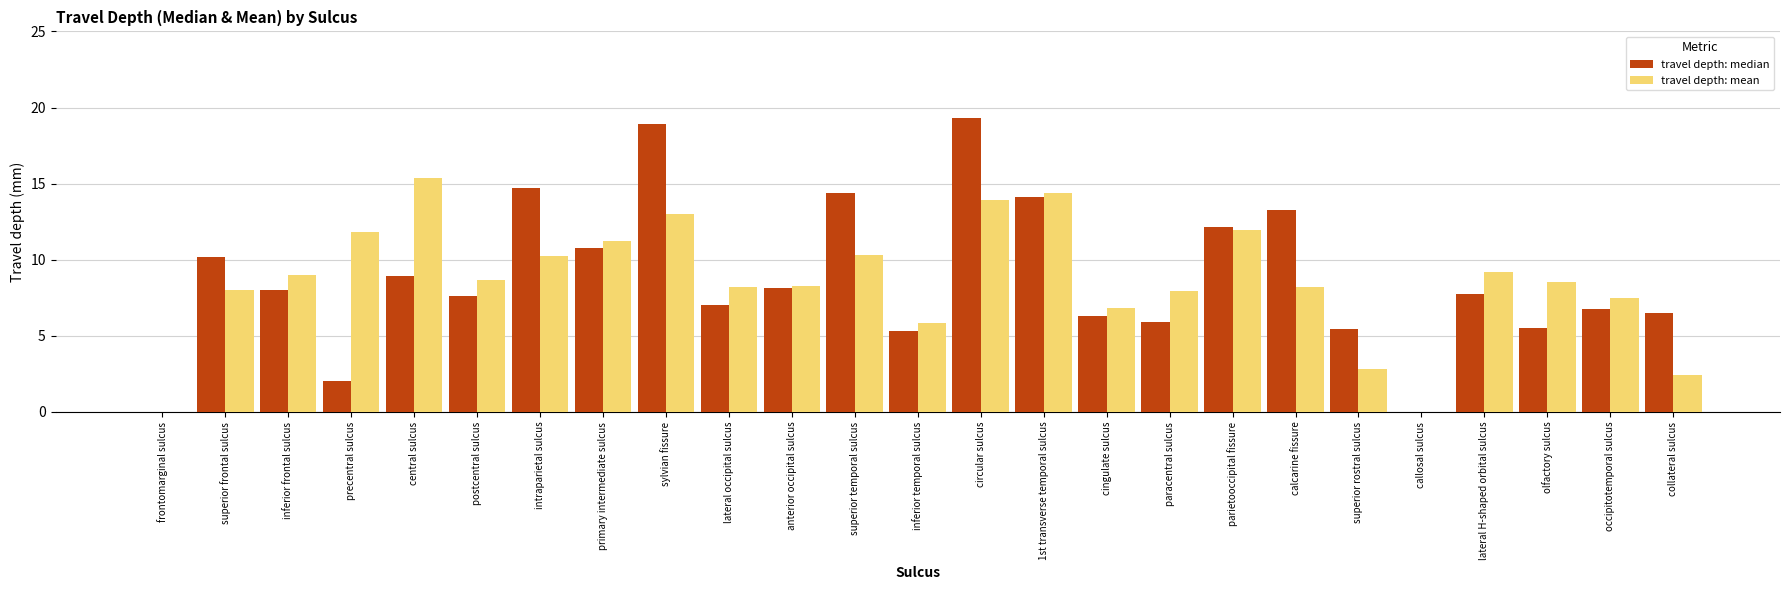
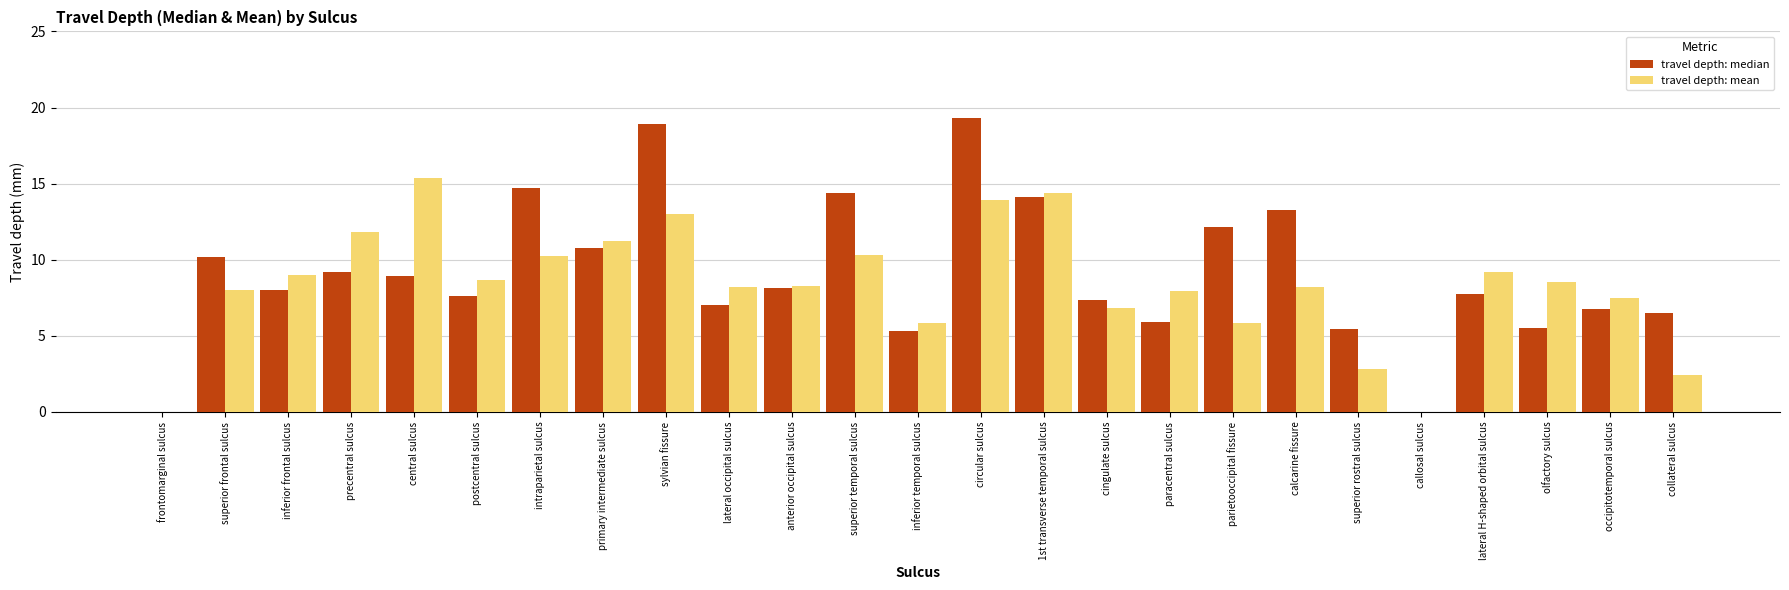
  {
    "travel depth: median": {
      "frontomarginal sulcus": 0.0,
      "superior frontal sulcus": 10.2,
      "inferior frontal sulcus": 8.0,
-     "precentral sulcus": 2.0,
+     "precentral sulcus": 9.2,
      "central sulcus": 8.9,
      "postcentral sulcus": 7.6,
      "intraparietal sulcus": 14.7,
      "primary intermediate sulcus": 10.8,
      "sylvian fissure": 18.9,
      "lateral occipital sulcus": 7.0,
      "anterior occipital sulcus": 8.2,
      "superior temporal sulcus": 14.4,
      "inferior temporal sulcus": 5.3,
      "circular sulcus": 19.3,
      "1st transverse temporal sulcus": 14.1,
-     "cingulate sulcus": 6.3,
+     "cingulate sulcus": 7.4,
      "paracentral sulcus": 5.9,
      "parietooccipital fissure": 12.2,
      "calcarine fissure": 13.3,
      "superior rostral sulcus": 5.5,
      "callosal sulcus": 0.0,
      "lateral H-shaped orbital sulcus": 7.8,
      "olfactory sulcus": 5.5,
      "occipitotemporal sulcus": 6.7,
      "collateral sulcus": 6.5
    },
    "travel depth: mean": {
      "frontomarginal sulcus": 0.0,
      "superior frontal sulcus": 8.0,
      "inferior frontal sulcus": 9.0,
      "precentral sulcus": 11.9,
      "central sulcus": 15.4,
      "postcentral sulcus": 8.7,
      "intraparietal sulcus": 10.2,
      "primary intermediate sulcus": 11.2,
      "sylvian fissure": 13.0,
      "lateral occipital sulcus": 8.2,
      "anterior occipital sulcus": 8.3,
      "superior temporal sulcus": 10.3,
      "inferior temporal sulcus": 5.8,
      "circular sulcus": 13.9,
      "1st transverse temporal sulcus": 14.4,
      "cingulate sulcus": 6.8,
      "paracentral sulcus": 7.9,
-     "parietooccipital fissure": 11.9,
+     "parietooccipital fissure": 5.9,
      "calcarine fissure": 8.2,
      "superior rostral sulcus": 2.8,
      "callosal sulcus": 0.0,
      "lateral H-shaped orbital sulcus": 9.2,
      "olfactory sulcus": 8.5,
      "occipitotemporal sulcus": 7.5,
      "collateral sulcus": 2.4
    }
  }
